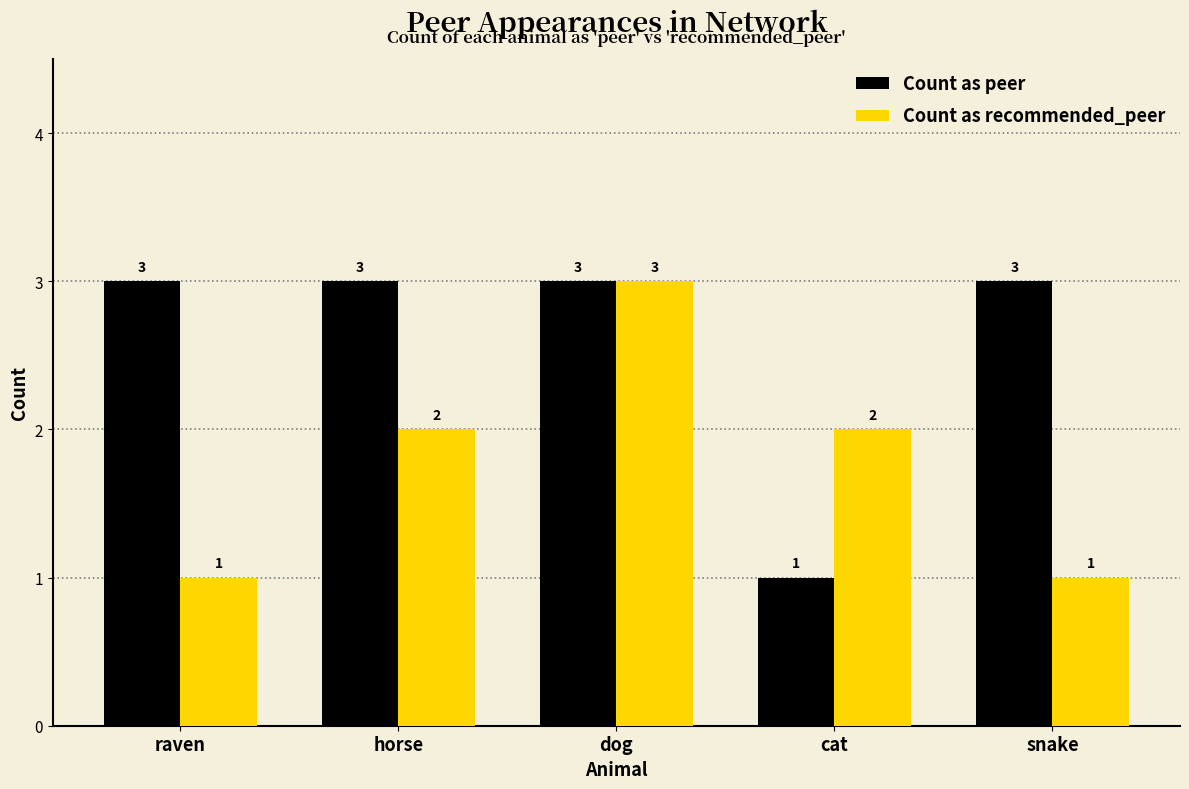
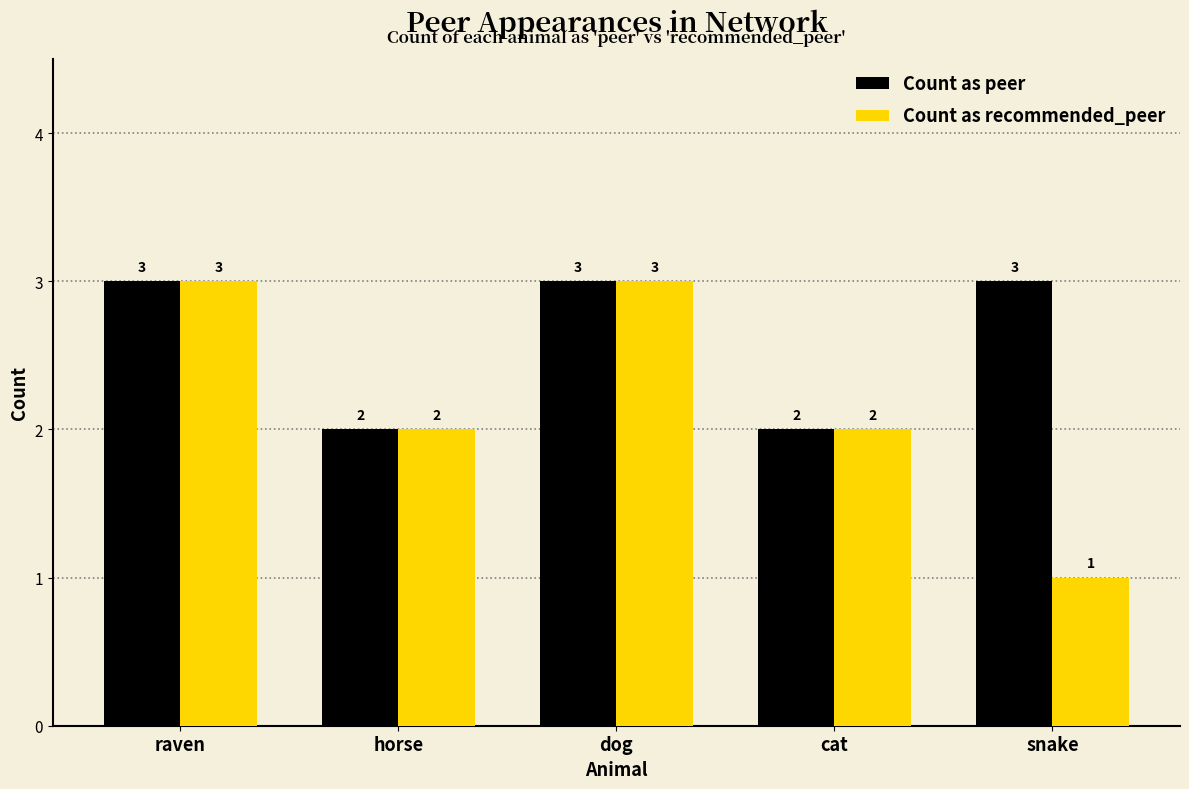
  {
    "Count as peer": {
      "raven": 3,
-     "horse": 3,
+     "horse": 2,
      "dog": 3,
-     "cat": 1,
+     "cat": 2,
      "snake": 3
    },
    "Count as recommended_peer": {
-     "raven": 1,
+     "raven": 3,
      "horse": 2,
      "dog": 3,
      "cat": 2,
      "snake": 1
    }
  }
